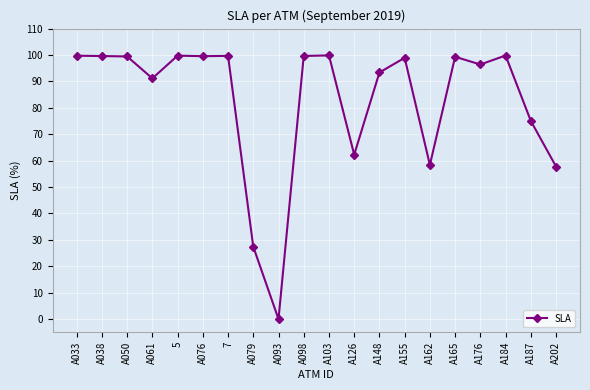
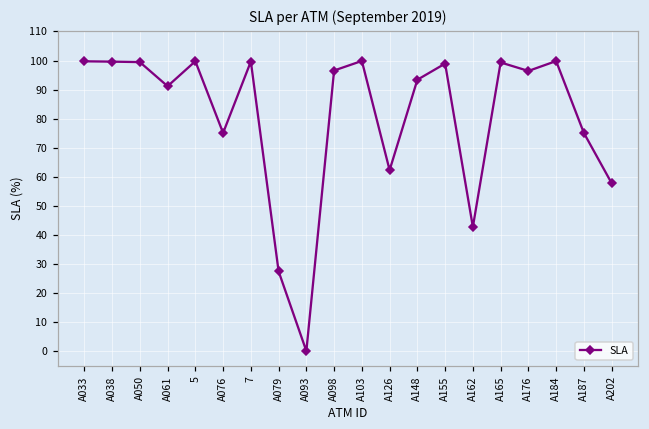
  {
    "A033": 100,
    "A038": 100,
    "A050": 99,
    "A061": 91,
    "5": 100,
-   "A076": 100,
+   "A076": 75,
    "7": 100,
    "A079": 27,
    "A093": 0,
-   "A098": 100,
+   "A098": 97,
    "A103": 100,
    "A126": 62,
    "A148": 93,
    "A155": 99,
-   "A162": 58,
+   "A162": 43,
    "A165": 99,
    "A176": 96,
    "A184": 100,
    "A187": 75,
    "A202": 58
  }
